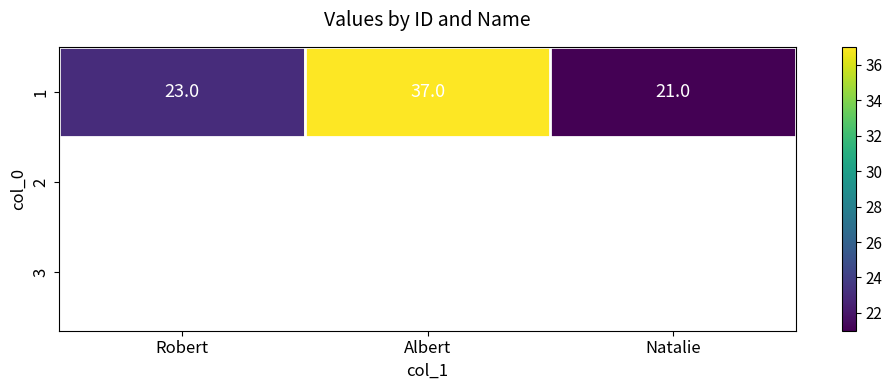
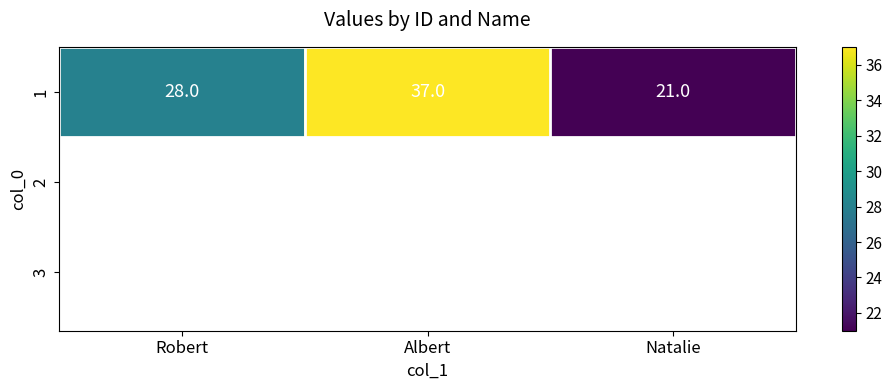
  {
    "1": {
-     "Robert": 23.0,
+     "Robert": 28.0,
      "Albert": 37.0,
      "Natalie": 21.0
    }
  }
